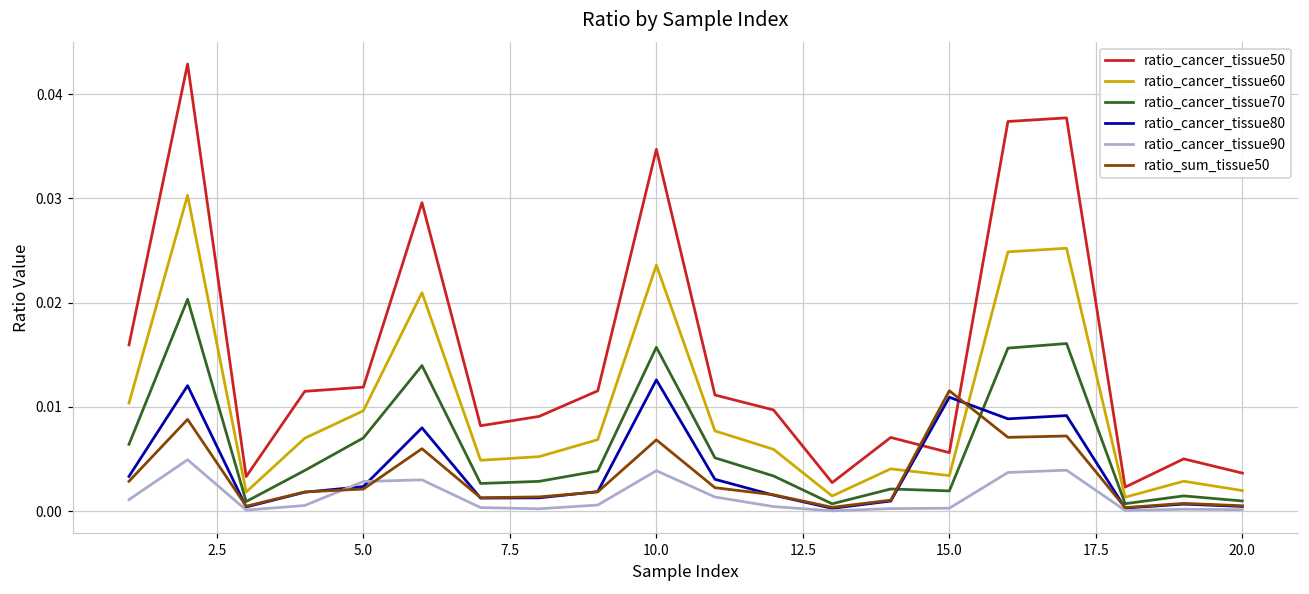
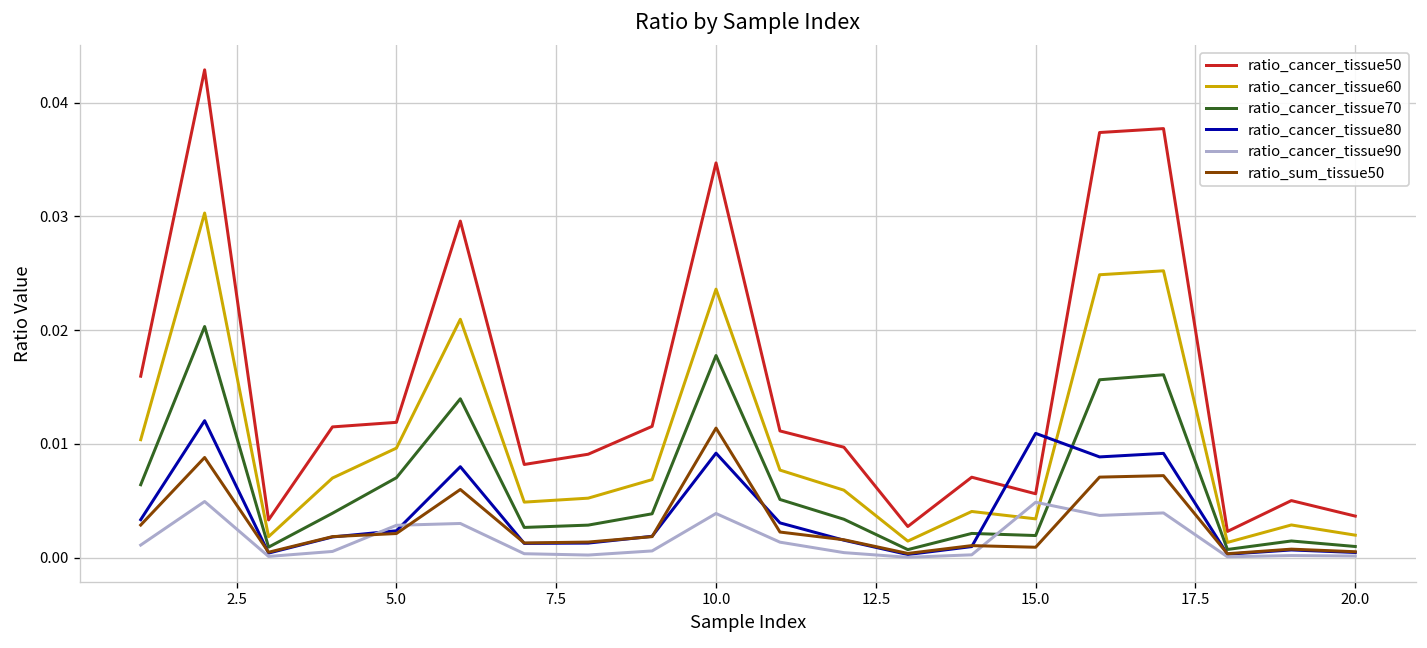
  {
    "ratio_cancer_tissue50": {
      "5.0": 0.012,
      "10.0": 0.035,
      "15.0": 0.006,
      "20.0": 0.004
    },
    "ratio_cancer_tissue60": {
      "5.0": 0.010,
      "10.0": 0.024,
      "15.0": 0.003,
      "20.0": 0.002
    },
    "ratio_cancer_tissue70": {
      "5.0": 0.007,
-     "10.0": 0.016,
+     "10.0": 0.018,
      "15.0": 0.002,
      "20.0": 0.001
    },
    "ratio_cancer_tissue80": {
-     "10.0": 0.013,
+     "10.0": 0.009,
      "15.0": 0.011
    },
    "ratio_cancer_tissue90": {
      "5.0": 0.003,
      "10.0": 0.004,
-     "15.0": 0.000,
+     "15.0": 0.005,
      "20.0": 0.000
    },
    "ratio_sum_tissue50": {
-     "10.0": 0.007,
-     "15.0": 0.012
+     "10.0": 0.011,
+     "15.0": 0.001
    }
  }
